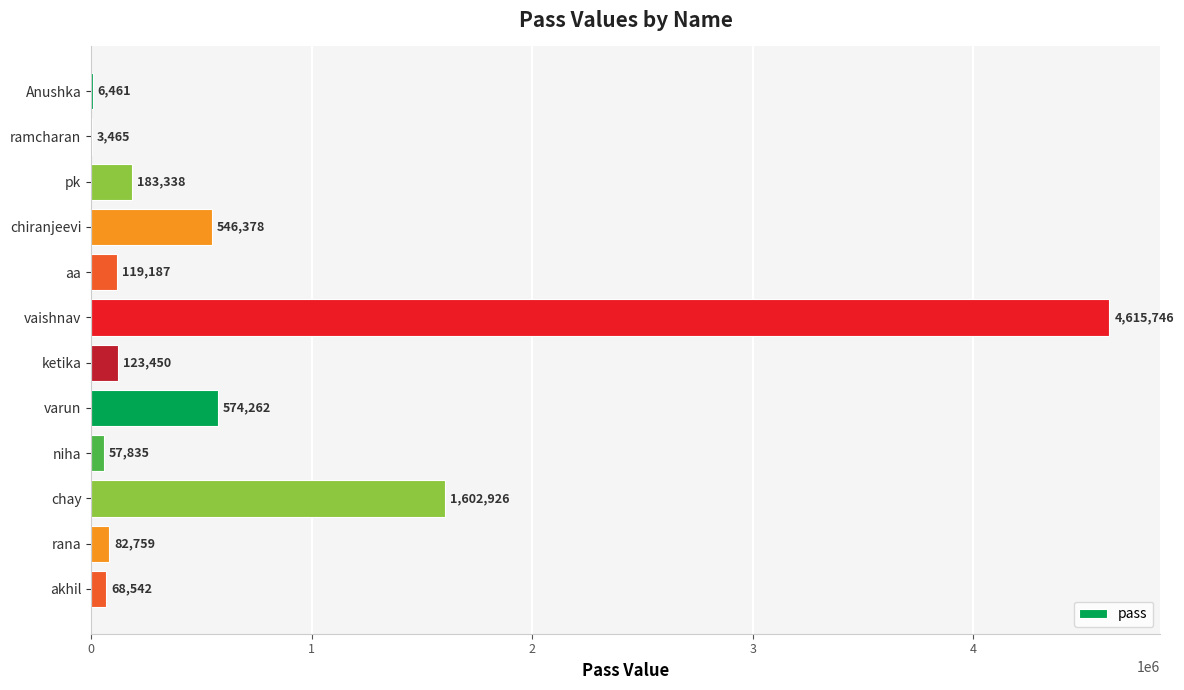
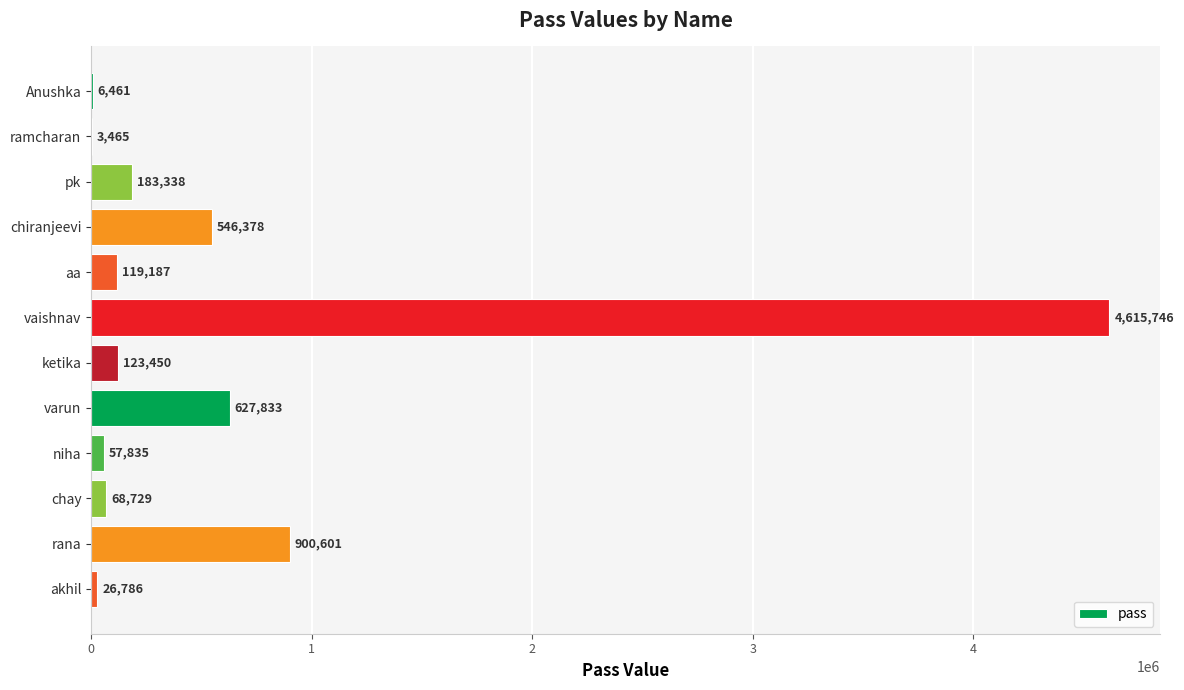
  {
    "Anushka": "6,461",
    "ramcharan": "3,465",
    "pk": "183,338",
    "chiranjeevi": "546,378",
    "aa": "119,187",
    "vaishnav": "4,615,746",
    "ketika": "123,450",
-   "varun": "574,262",
+   "varun": "627,833",
    "niha": "57,835",
-   "chay": "1,602,926",
-   "rana": "82,759",
-   "akhil": "68,542"
+   "chay": "68,729",
+   "rana": "900,601",
+   "akhil": "26,786"
  }
